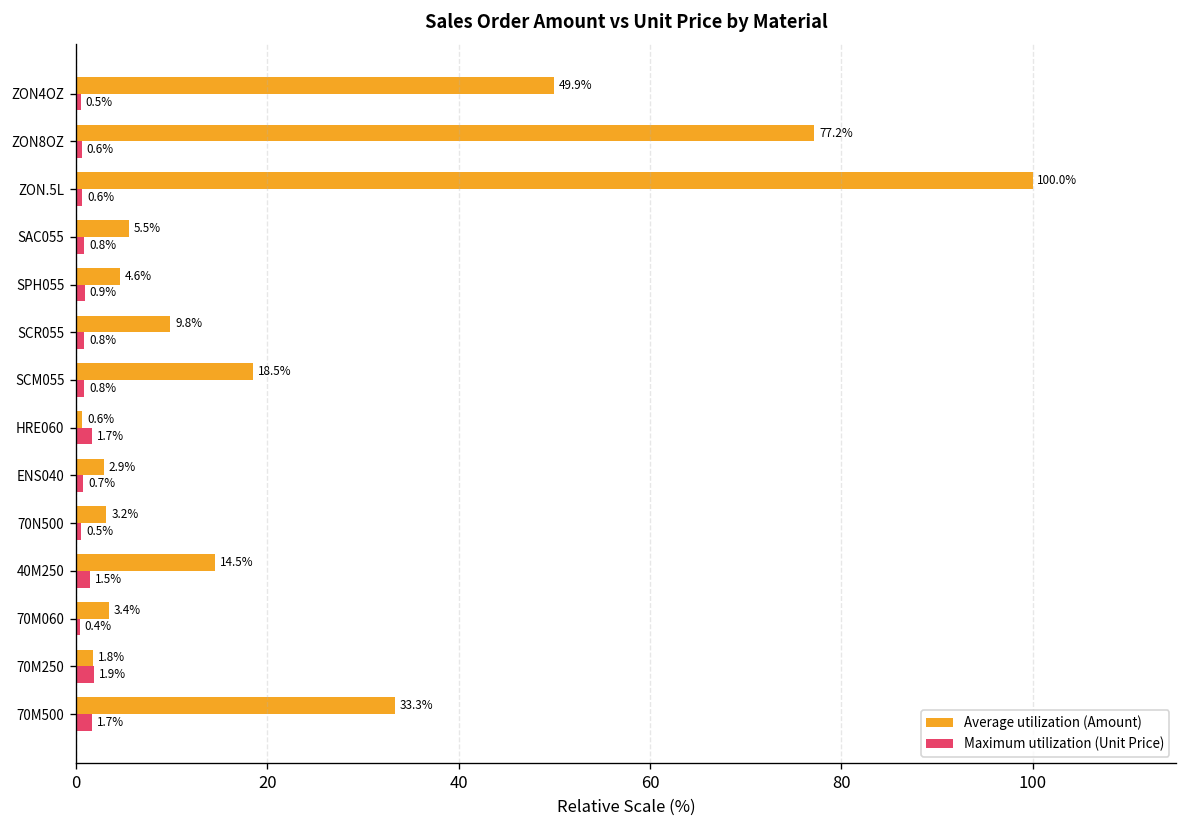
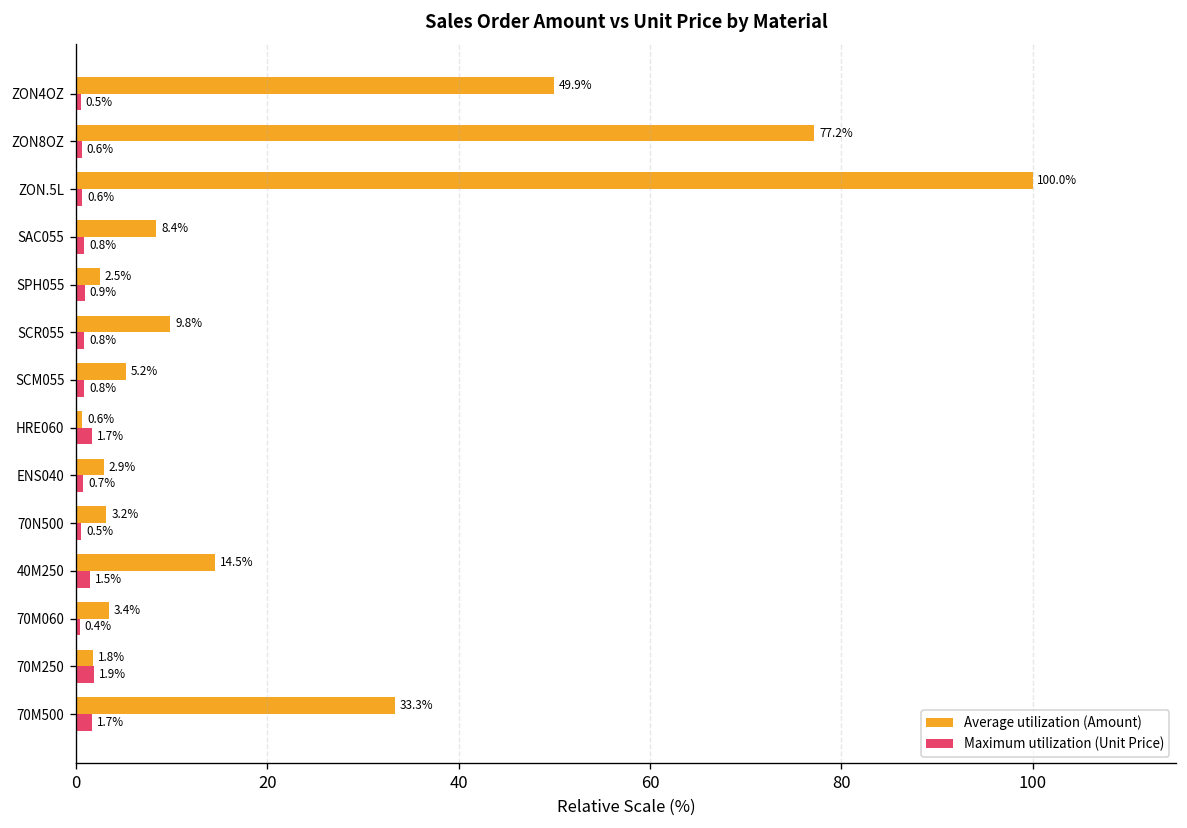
  {
    "Average utilization (Amount)": {
      "ZON4OZ": "49.9%",
      "ZON8OZ": "77.2%",
      "ZON.5L": "100.0%",
-     "SAC055": "5.5%",
-     "SPH055": "4.6%",
+     "SAC055": "8.4%",
+     "SPH055": "2.5%",
      "SCR055": "9.8%",
-     "SCM055": "18.5%",
+     "SCM055": "5.2%",
      "HRE060": "0.6%",
      "ENS040": "2.9%",
      "70N500": "3.2%",
      "40M250": "14.5%",
      "70M060": "3.4%",
      "70M250": "1.8%",
      "70M500": "33.3%"
    },
    "Maximum utilization (Unit Price)": {
      "ZON4OZ": "0.5%",
      "ZON8OZ": "0.6%",
      "ZON.5L": "0.6%",
      "SAC055": "0.8%",
      "SPH055": "0.9%",
      "SCR055": "0.8%",
      "SCM055": "0.8%",
      "HRE060": "1.7%",
      "ENS040": "0.7%",
      "70N500": "0.5%",
      "40M250": "1.5%",
      "70M060": "0.4%",
      "70M250": "1.9%",
      "70M500": "1.7%"
    }
  }
